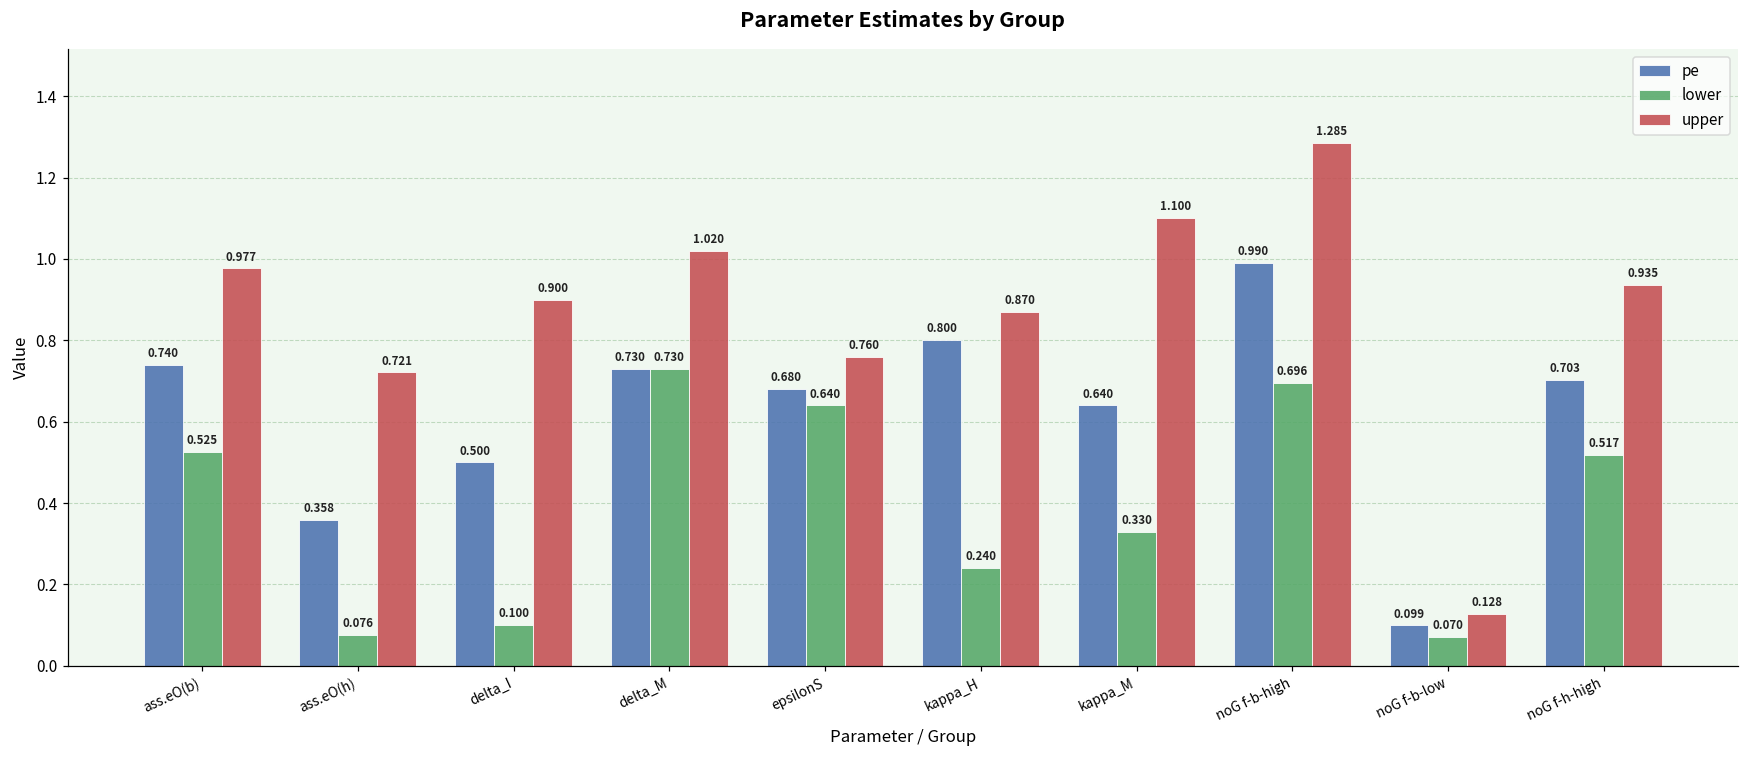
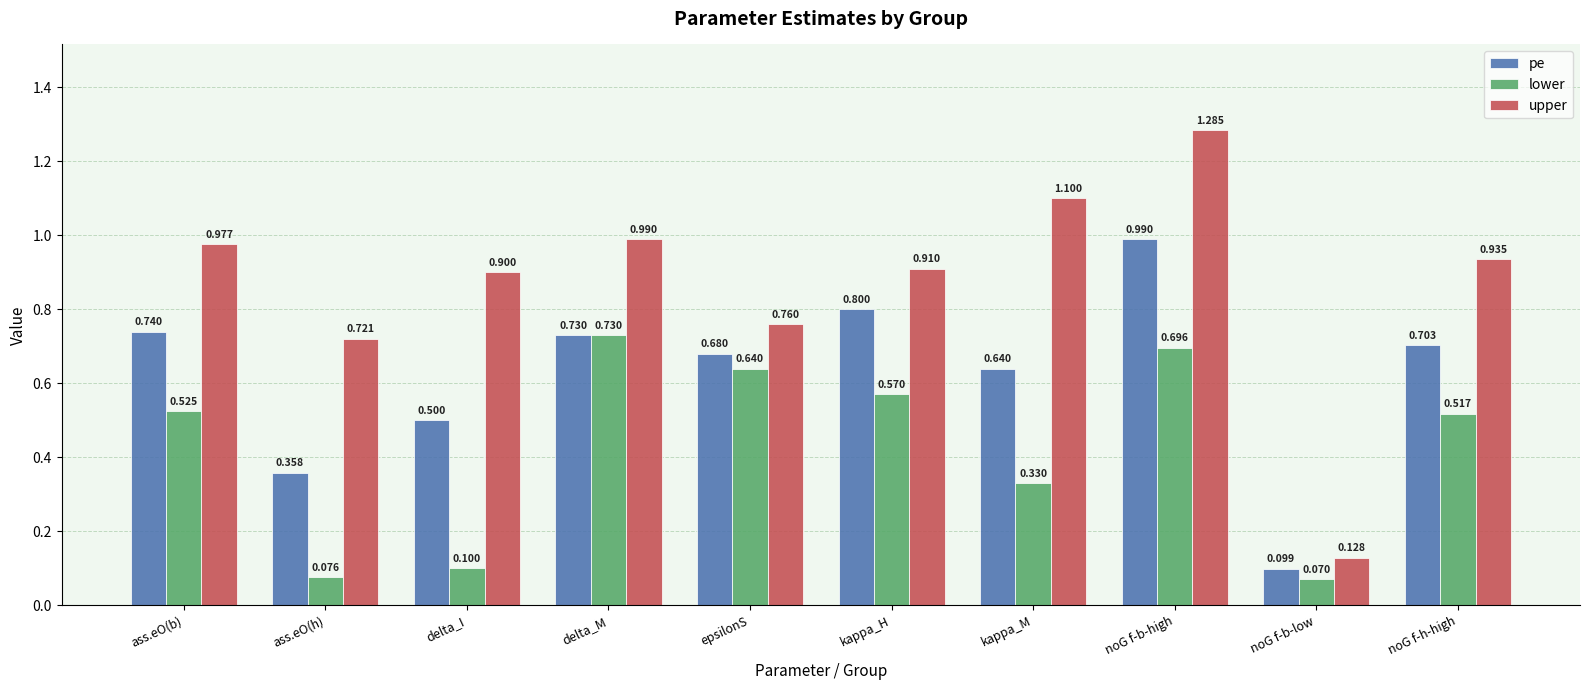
  {
    "pe": {
      "ass.eO(b)": 0.740,
      "ass.eO(h)": 0.358,
      "delta_I": 0.500,
      "delta_M": 0.730,
      "epsilonS": 0.680,
      "kappa_H": 0.800,
      "kappa_M": 0.640,
      "noG f-b-high": 0.990,
      "noG f-b-low": 0.099,
      "noG f-h-high": 0.703
    },
    "lower": {
      "ass.eO(b)": 0.525,
      "ass.eO(h)": 0.076,
      "delta_I": 0.100,
      "delta_M": 0.730,
      "epsilonS": 0.640,
-     "kappa_H": 0.240,
+     "kappa_H": 0.570,
      "kappa_M": 0.330,
      "noG f-b-high": 0.696,
      "noG f-b-low": 0.070,
      "noG f-h-high": 0.517
    },
    "upper": {
      "ass.eO(b)": 0.977,
      "ass.eO(h)": 0.721,
      "delta_I": 0.900,
-     "delta_M": 1.020,
+     "delta_M": 0.990,
      "epsilonS": 0.760,
-     "kappa_H": 0.870,
+     "kappa_H": 0.910,
      "kappa_M": 1.100,
      "noG f-b-high": 1.285,
      "noG f-b-low": 0.128,
      "noG f-h-high": 0.935
    }
  }
